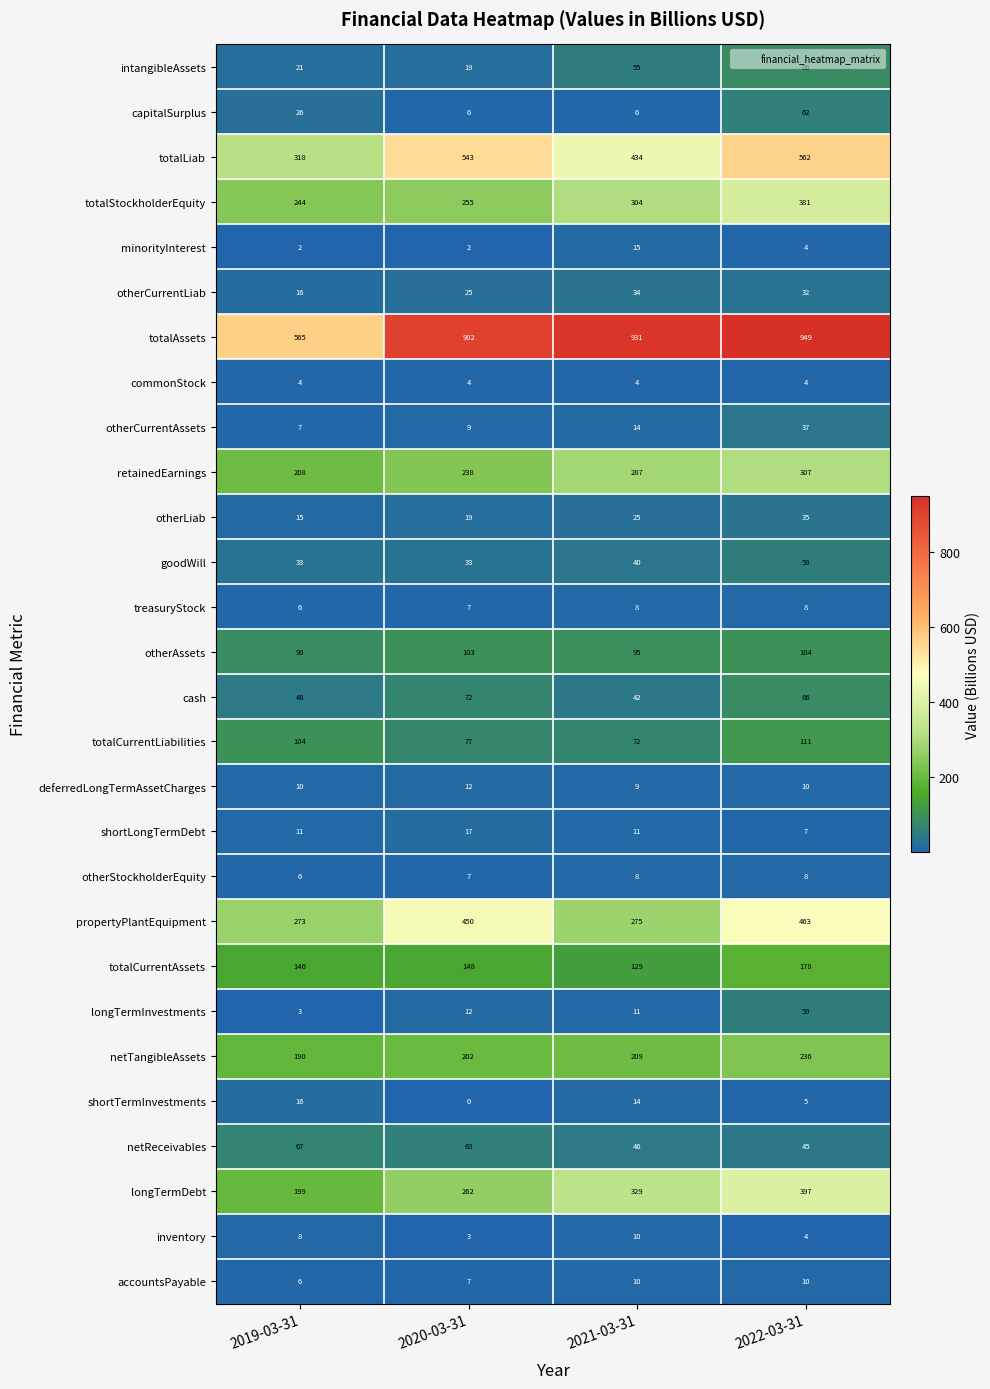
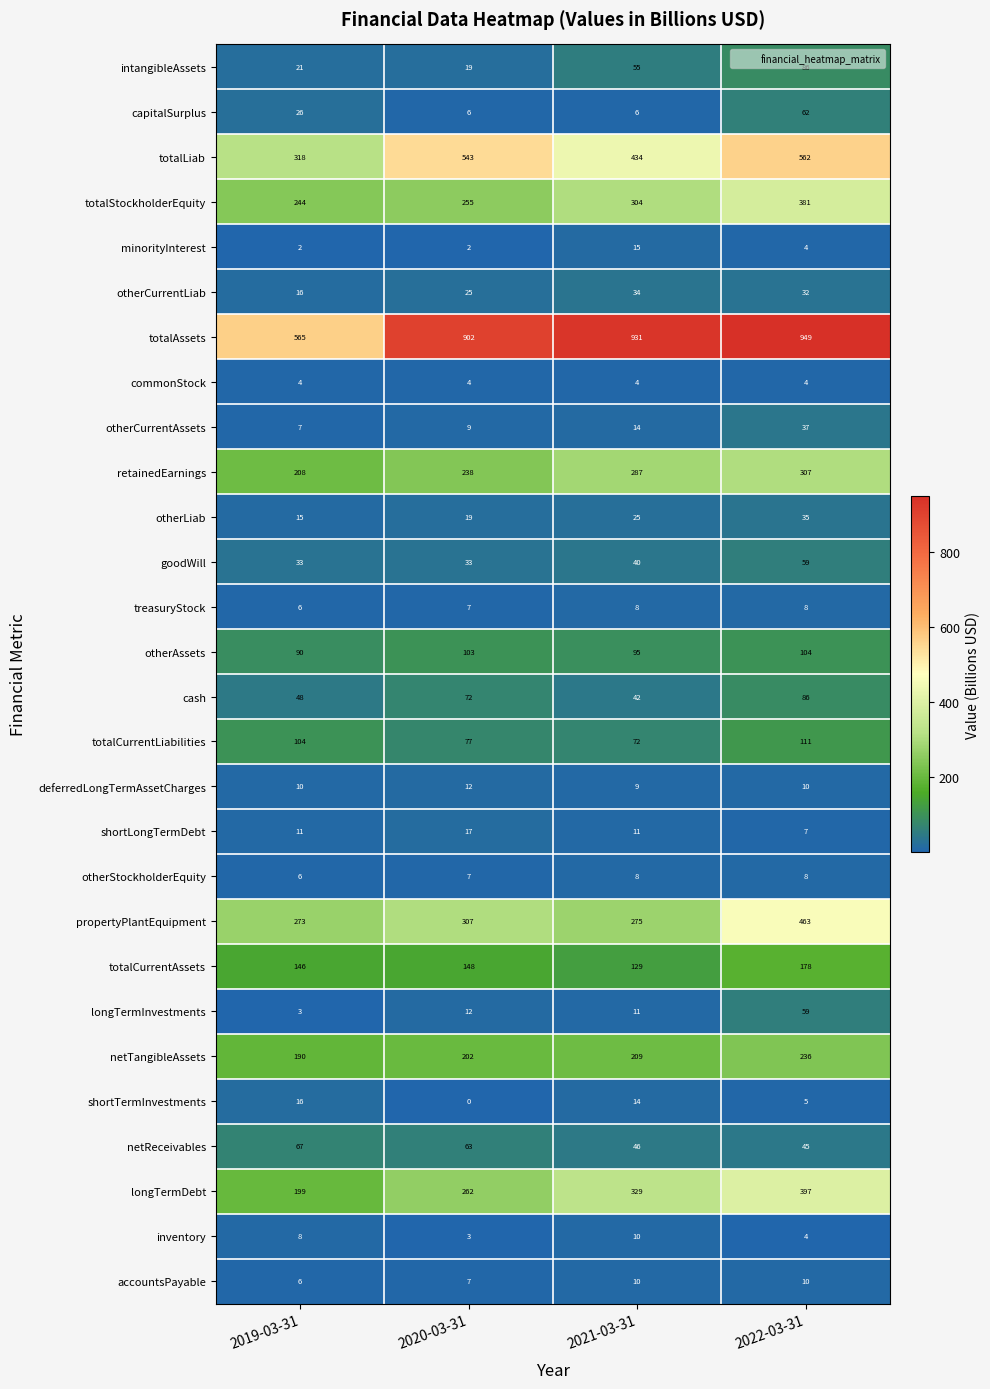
  {
    "intangibleAssets": {
      "2019-03-31": 21,
      "2020-03-31": 19,
      "2021-03-31": 55
    },
    "capitalSurplus": {
      "2019-03-31": 26,
      "2020-03-31": 6,
      "2021-03-31": 6,
      "2022-03-31": 62
    },
    "totalLiab": {
      "2019-03-31": 318,
      "2020-03-31": 543,
      "2021-03-31": 434,
      "2022-03-31": 562
    },
    "totalStockholderEquity": {
      "2019-03-31": 244,
      "2020-03-31": 255,
      "2021-03-31": 304,
      "2022-03-31": 381
    },
    "minorityInterest": {
      "2019-03-31": 2,
      "2020-03-31": 2,
      "2021-03-31": 15,
      "2022-03-31": 4
    },
    "otherCurrentLiab": {
      "2019-03-31": 16,
      "2020-03-31": 25,
      "2021-03-31": 34,
      "2022-03-31": 32
    },
    "totalAssets": {
      "2019-03-31": 565,
      "2020-03-31": 902,
      "2021-03-31": 931,
      "2022-03-31": 949
    },
    "commonStock": {
      "2019-03-31": 4,
      "2020-03-31": 4,
      "2021-03-31": 4,
      "2022-03-31": 4
    },
    "otherCurrentAssets": {
      "2019-03-31": 7,
      "2020-03-31": 9,
      "2021-03-31": 14,
      "2022-03-31": 37
    },
    "retainedEarnings": {
      "2019-03-31": 208,
      "2020-03-31": 238,
      "2021-03-31": 287,
      "2022-03-31": 307
    },
    "otherLiab": {
      "2019-03-31": 15,
      "2020-03-31": 19,
      "2021-03-31": 25,
      "2022-03-31": 35
    },
    "goodWill": {
      "2019-03-31": 33,
      "2020-03-31": 33,
      "2021-03-31": 40,
      "2022-03-31": 59
    },
    "treasuryStock": {
      "2019-03-31": 6,
      "2020-03-31": 7,
      "2021-03-31": 8,
      "2022-03-31": 8
    },
    "otherAssets": {
      "2019-03-31": 90,
      "2020-03-31": 103,
      "2021-03-31": 95,
      "2022-03-31": 104
    },
    "cash": {
      "2019-03-31": 48,
      "2020-03-31": 72,
      "2021-03-31": 42,
      "2022-03-31": 86
    },
    "totalCurrentLiabilities": {
      "2019-03-31": 104,
      "2020-03-31": 77,
      "2021-03-31": 72,
      "2022-03-31": 111
    },
    "deferredLongTermAssetCharges": {
      "2019-03-31": 10,
      "2020-03-31": 12,
      "2021-03-31": 9,
      "2022-03-31": 10
    },
    "shortLongTermDebt": {
      "2019-03-31": 11,
      "2020-03-31": 17,
      "2021-03-31": 11,
      "2022-03-31": 7
    },
    "otherStockholderEquity": {
      "2019-03-31": 6,
      "2020-03-31": 7,
      "2021-03-31": 8,
      "2022-03-31": 8
    },
    "propertyPlantEquipment": {
      "2019-03-31": 273,
-     "2020-03-31": 450,
+     "2020-03-31": 307,
      "2021-03-31": 275,
      "2022-03-31": 463
    },
    "totalCurrentAssets": {
      "2019-03-31": 146,
      "2020-03-31": 148,
      "2021-03-31": 129,
      "2022-03-31": 178
    },
    "longTermInvestments": {
      "2019-03-31": 3,
      "2020-03-31": 12,
      "2021-03-31": 11,
      "2022-03-31": 59
    },
    "netTangibleAssets": {
      "2019-03-31": 190,
      "2020-03-31": 202,
      "2021-03-31": 209,
      "2022-03-31": 236
    },
    "shortTermInvestments": {
      "2019-03-31": 16,
      "2020-03-31": 0,
      "2021-03-31": 14,
      "2022-03-31": 5
    },
    "netReceivables": {
      "2019-03-31": 67,
      "2020-03-31": 63,
      "2021-03-31": 46,
      "2022-03-31": 45
    },
    "longTermDebt": {
      "2019-03-31": 199,
      "2020-03-31": 262,
      "2021-03-31": 329,
      "2022-03-31": 397
    },
    "inventory": {
      "2019-03-31": 8,
      "2020-03-31": 3,
      "2021-03-31": 10,
      "2022-03-31": 4
    },
    "accountsPayable": {
      "2019-03-31": 6,
      "2020-03-31": 7,
      "2021-03-31": 10,
      "2022-03-31": 10
    }
  }
